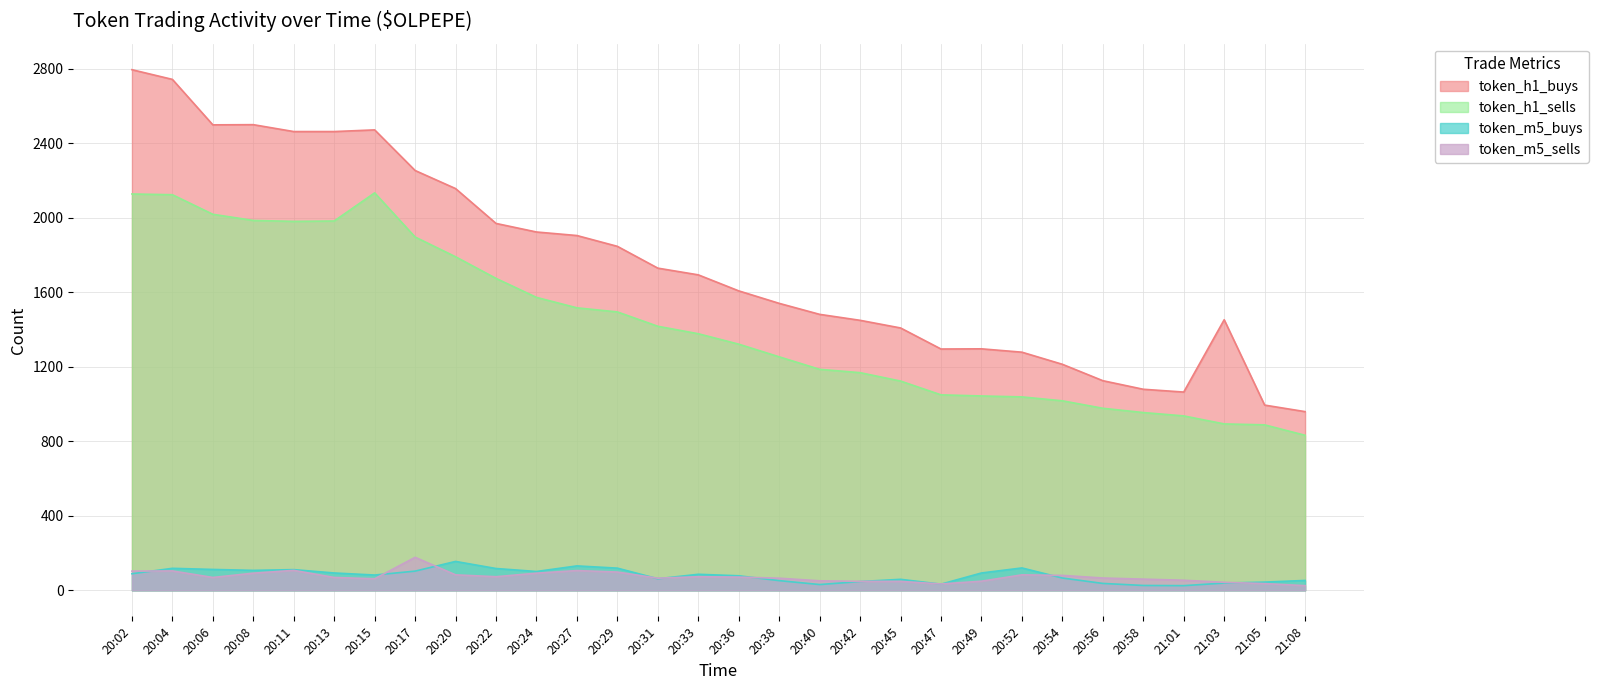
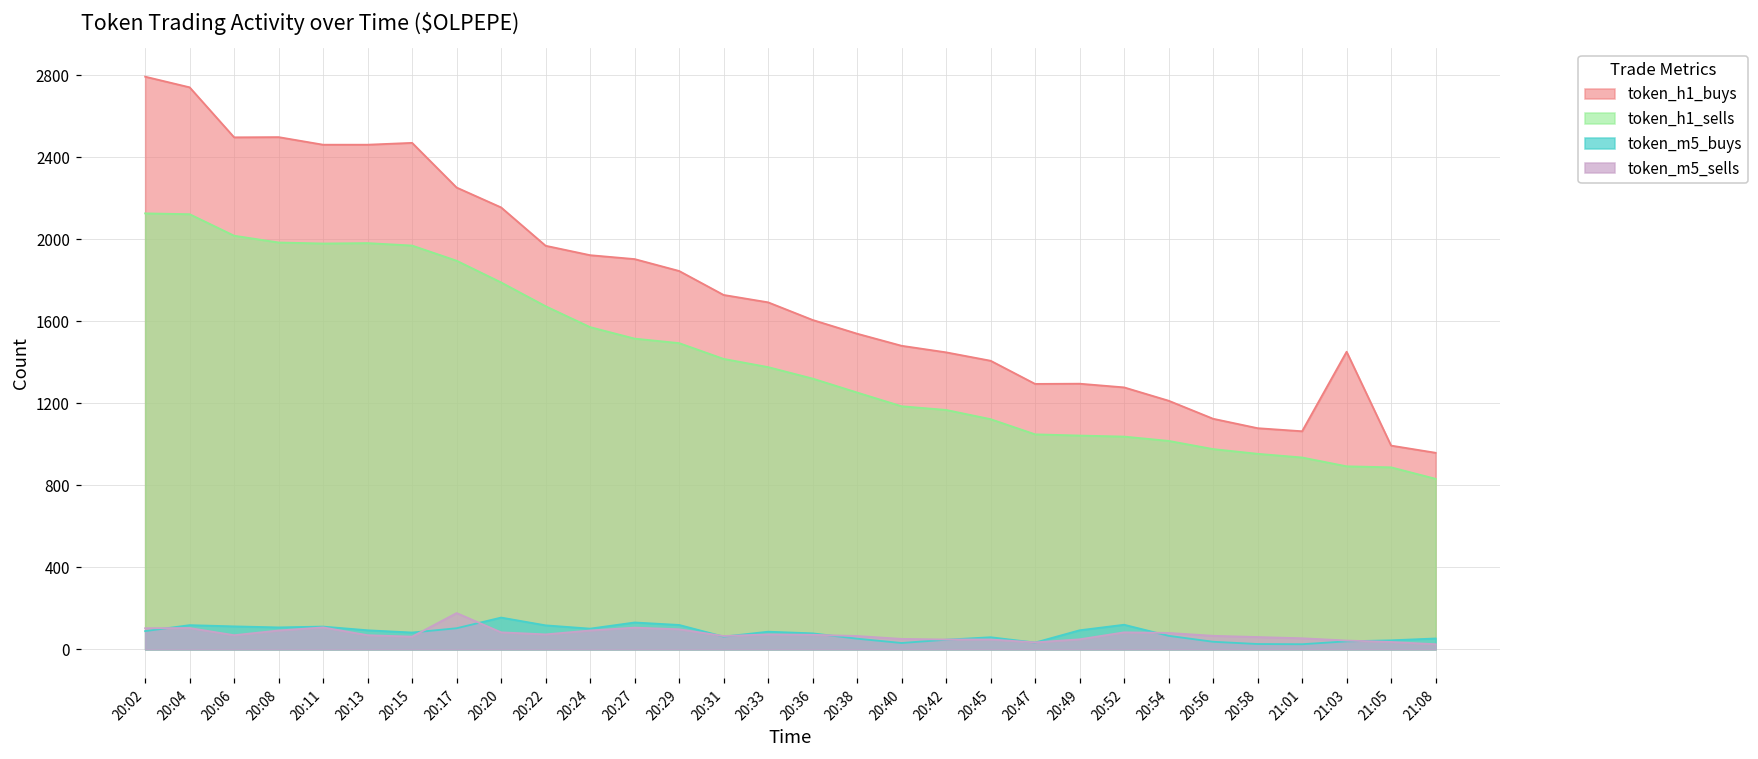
  {
    "token_h1_buys": {
      "20:02": 2790,
      "20:04": 2740,
      "20:06": 2500,
      "20:08": 2500,
      "20:11": 2460,
      "20:13": 2460,
      "20:15": 2470,
      "20:17": 2250,
      "20:20": 2160,
      "20:22": 1970,
      "20:24": 1920,
      "20:27": 1900,
      "20:29": 1850,
      "20:31": 1730,
      "20:33": 1690,
      "20:36": 1610,
      "20:38": 1540,
      "20:40": 1480,
      "20:42": 1450,
      "20:45": 1410,
      "20:47": 1300,
      "20:49": 1300,
      "20:52": 1280,
      "20:54": 1210,
      "20:56": 1130,
      "20:58": 1080,
      "21:01": 1060,
      "21:03": 1450,
      "21:05": 990,
      "21:08": 960
    },
    "token_h1_sells": {
      "20:02": 2130,
      "20:04": 2120,
      "20:06": 2020,
      "20:08": 1990,
      "20:11": 1980,
      "20:13": 1980,
-     "20:15": 2130,
+     "20:15": 1970,
      "20:17": 1900,
      "20:20": 1790,
      "20:22": 1670,
      "20:24": 1570,
      "20:27": 1520,
      "20:29": 1490,
      "20:31": 1420,
      "20:33": 1380,
      "20:36": 1320,
      "20:38": 1250,
      "20:40": 1190,
      "20:42": 1170,
      "20:45": 1120,
      "20:47": 1050,
      "20:49": 1040,
      "20:52": 1040,
      "20:54": 1020,
      "20:56": 980,
      "20:58": 950,
      "21:01": 940,
      "21:03": 890,
      "21:05": 890,
      "21:08": 830
    },
    "token_m5_buys": {
      "20:02": 90,
      "20:04": 120,
      "20:06": 110,
      "20:08": 110,
      "20:13": 90,
      "20:15": 80,
      "20:17": 100,
      "20:20": 160,
      "20:22": 120,
      "20:27": 130,
      "20:29": 120,
      "20:40": 30,
      "20:49": 90,
      "20:52": 120,
      "20:54": 70,
      "20:56": 40,
      "20:58": 30,
      "21:01": 30,
      "21:08": 50
    },
    "token_m5_sells": {
      "20:02": 100,
      "20:04": 100,
      "20:06": 70,
      "20:08": 90,
      "20:13": 70,
      "20:15": 60,
      "20:17": 180,
      "20:20": 80,
      "20:22": 70,
      "20:27": 110,
      "20:29": 100,
      "20:40": 50,
      "20:49": 50,
      "20:52": 80,
      "20:54": 80,
      "20:56": 70,
      "20:58": 60,
      "21:01": 50,
      "21:08": 30
    }
  }
